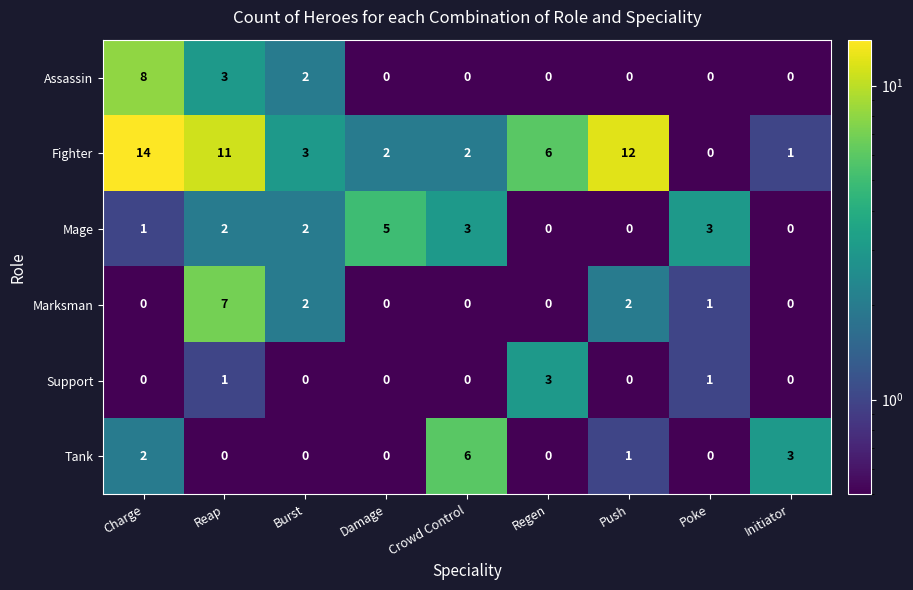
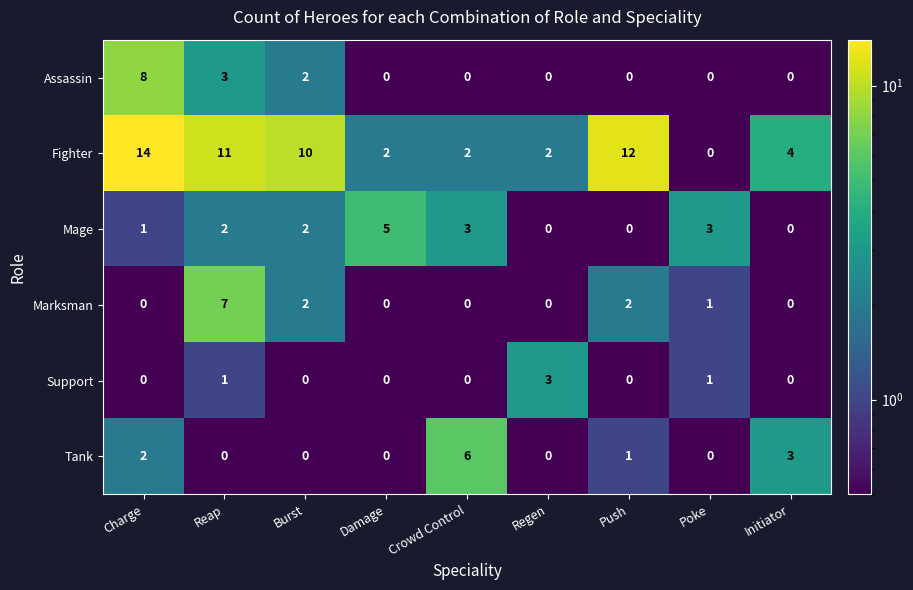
  {
    "Assassin": {
      "Charge": 8,
      "Reap": 3,
      "Burst": 2,
      "Damage": 0,
      "Crowd Control": 0,
      "Regen": 0,
      "Push": 0,
      "Poke": 0,
      "Initiator": 0
    },
    "Fighter": {
      "Charge": 14,
      "Reap": 11,
-     "Burst": 3,
+     "Burst": 10,
      "Damage": 2,
      "Crowd Control": 2,
-     "Regen": 6,
+     "Regen": 2,
      "Push": 12,
      "Poke": 0,
-     "Initiator": 1
+     "Initiator": 4
    },
    "Mage": {
      "Charge": 1,
      "Reap": 2,
      "Burst": 2,
      "Damage": 5,
      "Crowd Control": 3,
      "Regen": 0,
      "Push": 0,
      "Poke": 3,
      "Initiator": 0
    },
    "Marksman": {
      "Charge": 0,
      "Reap": 7,
      "Burst": 2,
      "Damage": 0,
      "Crowd Control": 0,
      "Regen": 0,
      "Push": 2,
      "Poke": 1,
      "Initiator": 0
    },
    "Support": {
      "Charge": 0,
      "Reap": 1,
      "Burst": 0,
      "Damage": 0,
      "Crowd Control": 0,
      "Regen": 3,
      "Push": 0,
      "Poke": 1,
      "Initiator": 0
    },
    "Tank": {
      "Charge": 2,
      "Reap": 0,
      "Burst": 0,
      "Damage": 0,
      "Crowd Control": 6,
      "Regen": 0,
      "Push": 1,
      "Poke": 0,
      "Initiator": 3
    }
  }
